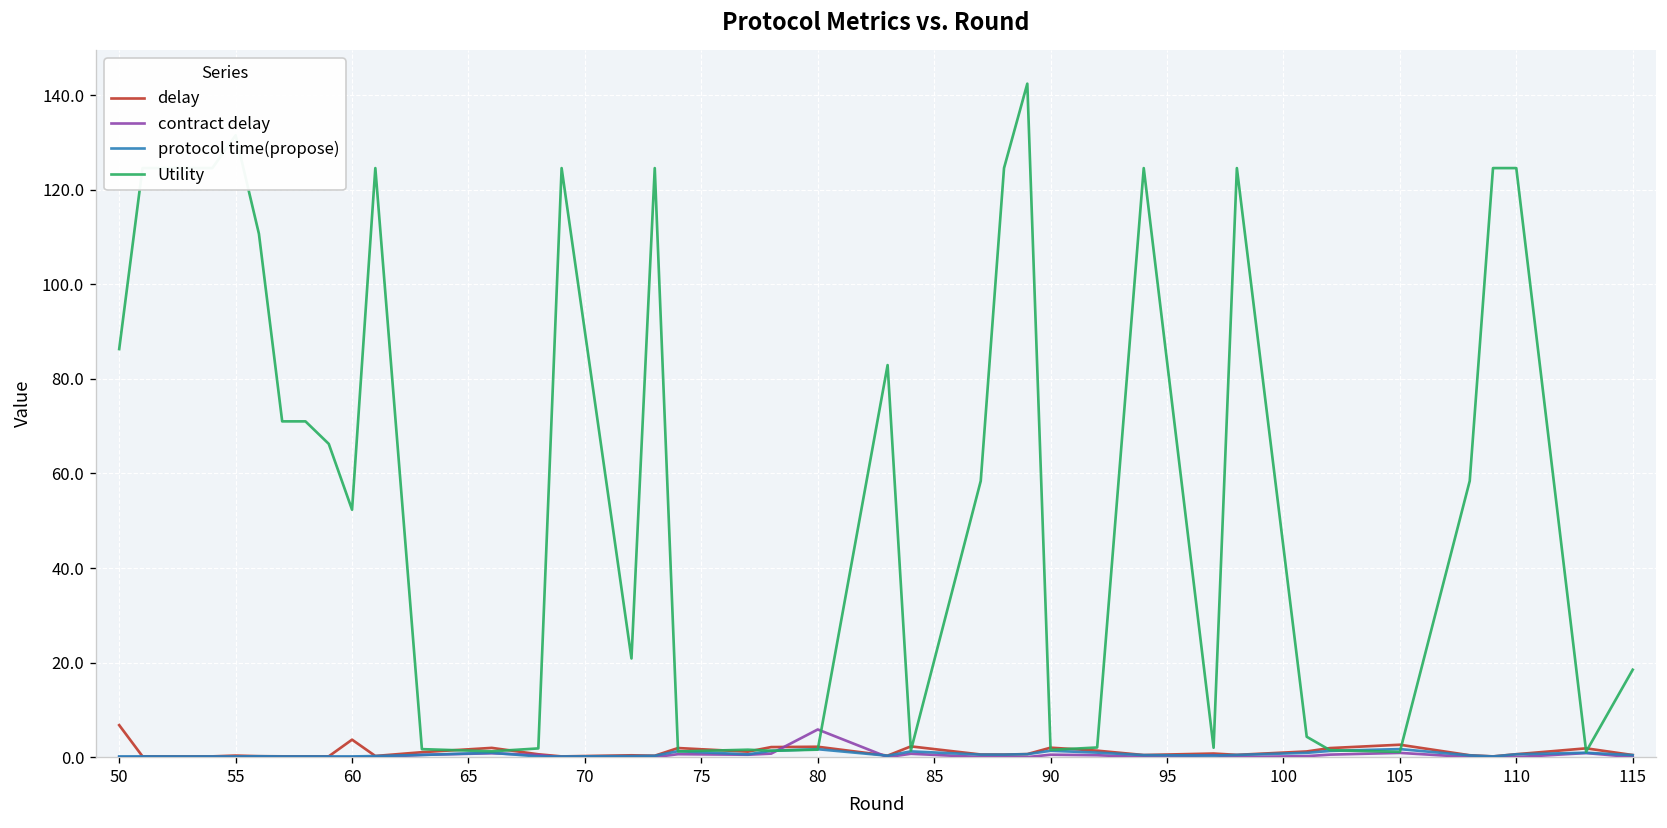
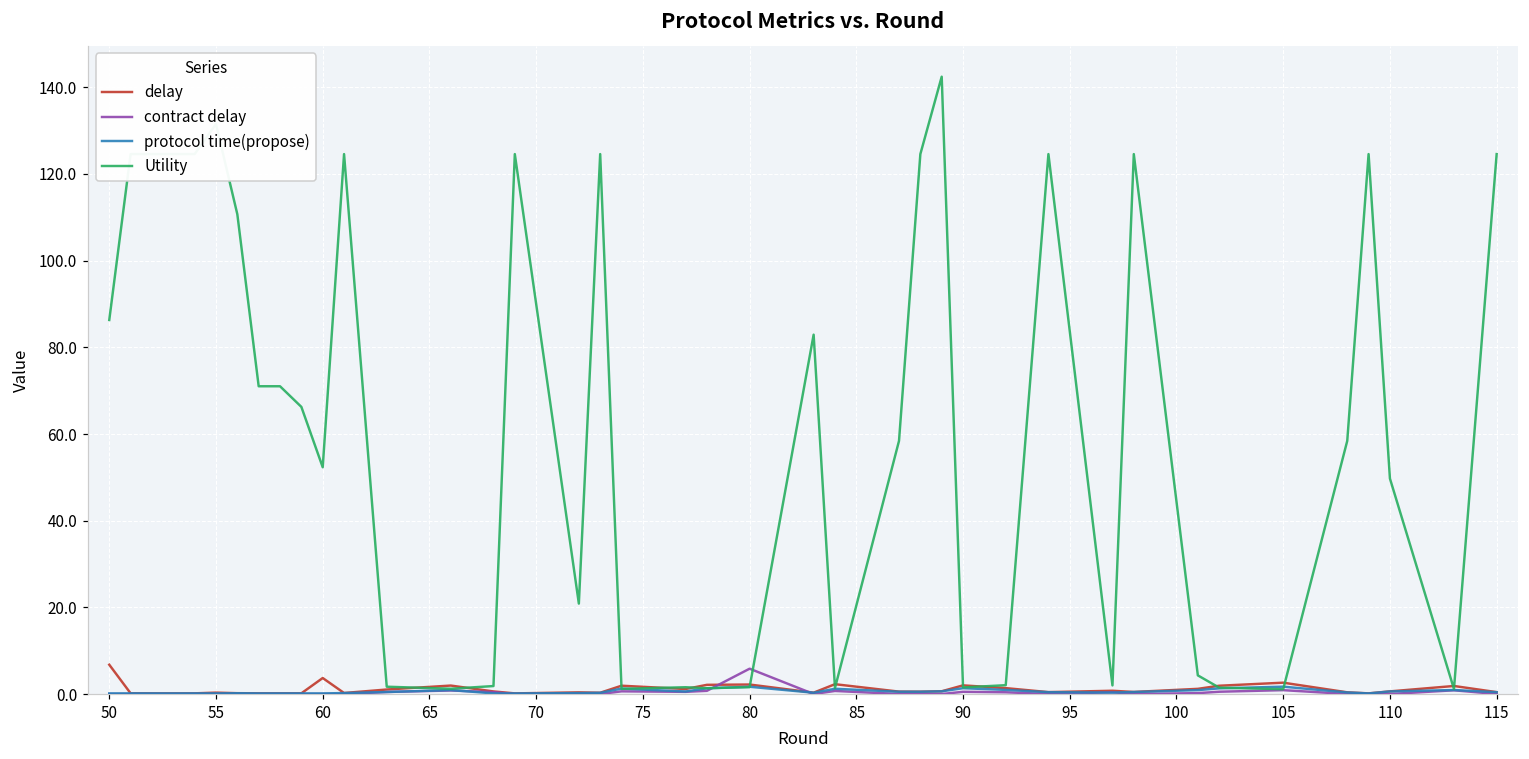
  {
    "delay": {
      "50": 7,
      "60": 4,
      "105": 3
    },
    "contract delay": {
      "80": 6,
      "90": 1
    },
    "Utility": {
      "50": 86,
      "60": 52,
-     "110": 125,
-     "115": 18
+     "110": 50,
+     "115": 125
    }
  }
